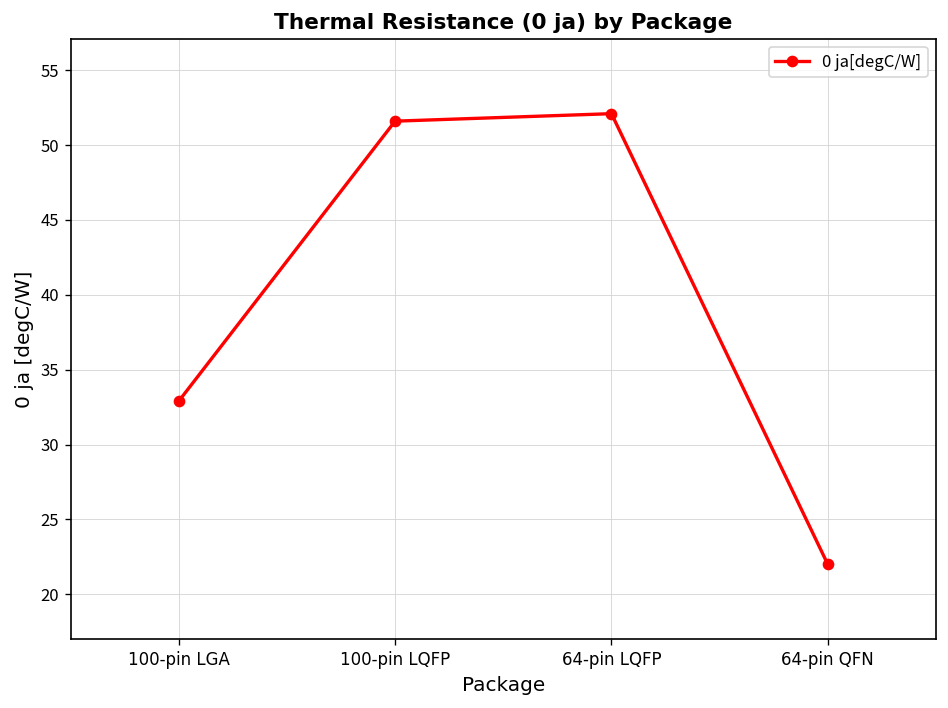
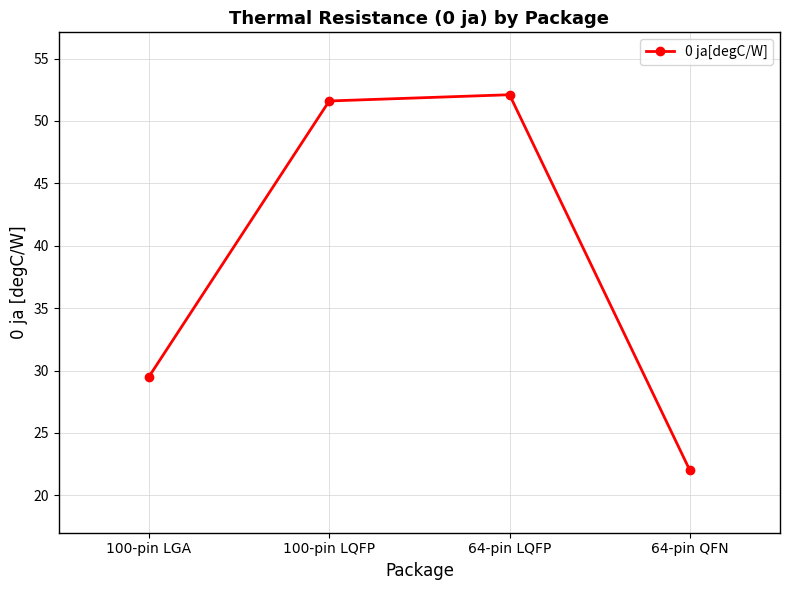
  {
-   "100-pin LGA": 32.9,
+   "100-pin LGA": 29.5,
    "100-pin LQFP": 51.6,
    "64-pin LQFP": 52.1,
    "64-pin QFN": 22.0
  }
